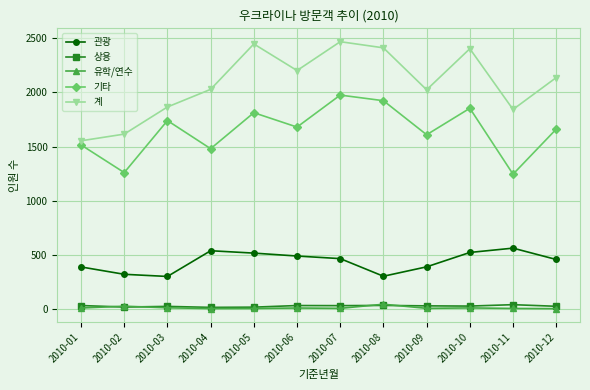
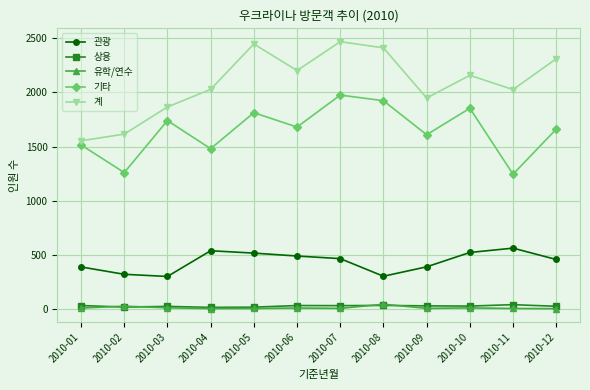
  {
    "계": {
      "2010-01": 1550,
      "2010-02": 1620,
      "2010-03": 1870,
      "2010-04": 2030,
      "2010-05": 2450,
      "2010-06": 2200,
      "2010-07": 2470,
      "2010-08": 2410,
-     "2010-09": 2030,
-     "2010-10": 2410,
-     "2010-11": 1840,
-     "2010-12": 2140
+     "2010-09": 1950,
+     "2010-10": 2160,
+     "2010-11": 2030,
+     "2010-12": 2310
    }
  }
